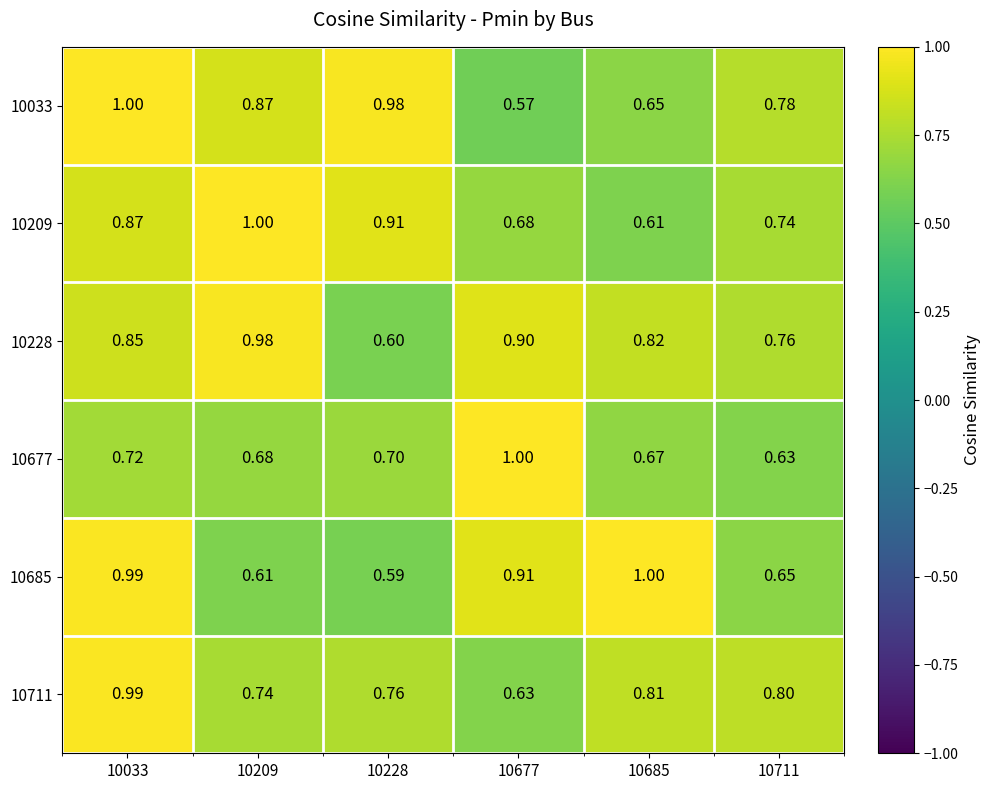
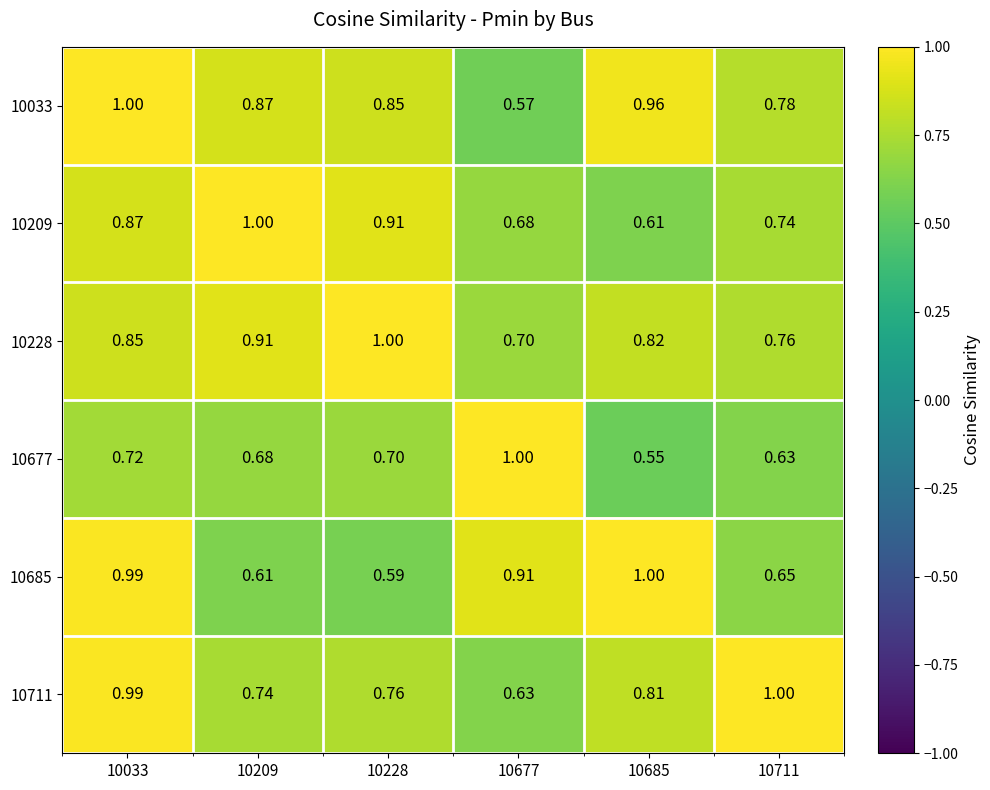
  {
    "10033": {
      "10033": 1.00,
      "10209": 0.87,
-     "10228": 0.98,
+     "10228": 0.85,
      "10677": 0.57,
-     "10685": 0.65,
+     "10685": 0.96,
      "10711": 0.78
    },
    "10209": {
      "10033": 0.87,
      "10209": 1.00,
      "10228": 0.91,
      "10677": 0.68,
      "10685": 0.61,
      "10711": 0.74
    },
    "10228": {
      "10033": 0.85,
-     "10209": 0.98,
-     "10228": 0.60,
-     "10677": 0.90,
+     "10209": 0.91,
+     "10228": 1.00,
+     "10677": 0.70,
      "10685": 0.82,
      "10711": 0.76
    },
    "10677": {
      "10033": 0.72,
      "10209": 0.68,
      "10228": 0.70,
      "10677": 1.00,
-     "10685": 0.67,
+     "10685": 0.55,
      "10711": 0.63
    },
    "10685": {
      "10033": 0.99,
      "10209": 0.61,
      "10228": 0.59,
      "10677": 0.91,
      "10685": 1.00,
      "10711": 0.65
    },
    "10711": {
      "10033": 0.99,
      "10209": 0.74,
      "10228": 0.76,
      "10677": 0.63,
      "10685": 0.81,
-     "10711": 0.80
+     "10711": 1.00
    }
  }
